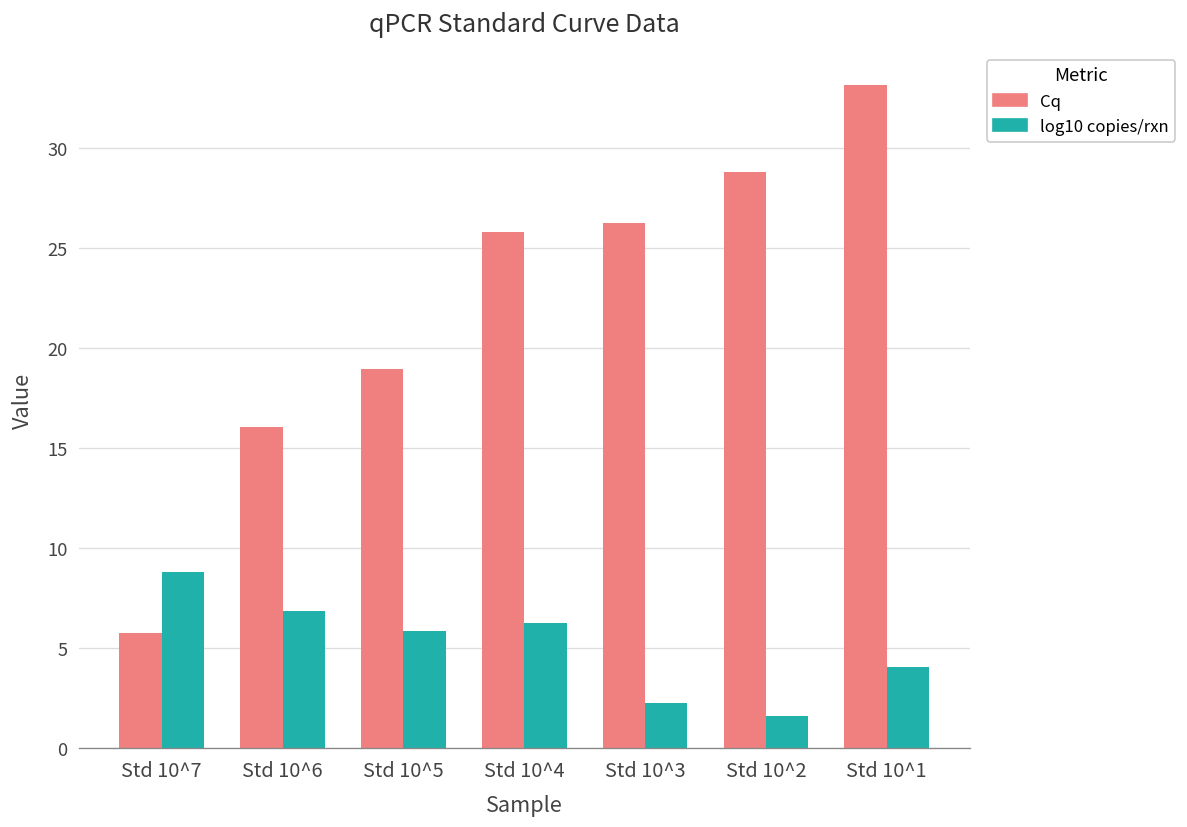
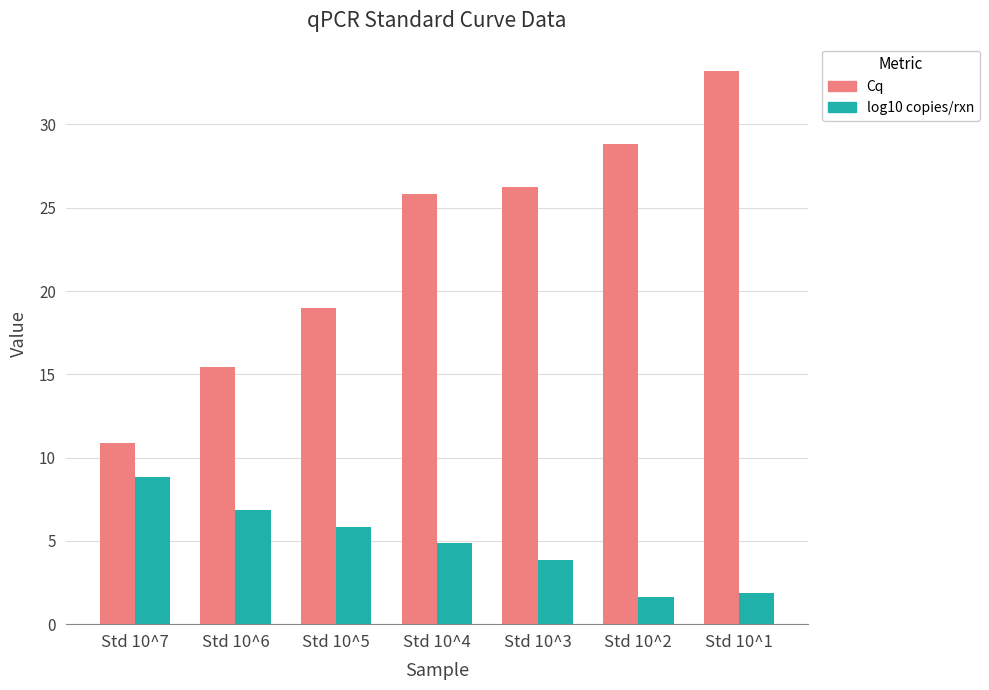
  {
    "Cq": {
-     "Std 10^7": 5.7,
-     "Std 10^6": 16.0,
+     "Std 10^7": 10.9,
+     "Std 10^6": 15.5,
      "Std 10^5": 19.0,
      "Std 10^4": 25.8,
      "Std 10^3": 26.3,
      "Std 10^2": 28.8,
      "Std 10^1": 33.2
    },
    "log10 copies/rxn": {
      "Std 10^7": 8.8,
      "Std 10^6": 6.9,
      "Std 10^5": 5.9,
-     "Std 10^4": 6.3,
-     "Std 10^3": 2.3,
+     "Std 10^4": 4.9,
+     "Std 10^3": 3.9,
      "Std 10^2": 1.6,
-     "Std 10^1": 4.1
+     "Std 10^1": 1.9
    }
  }
